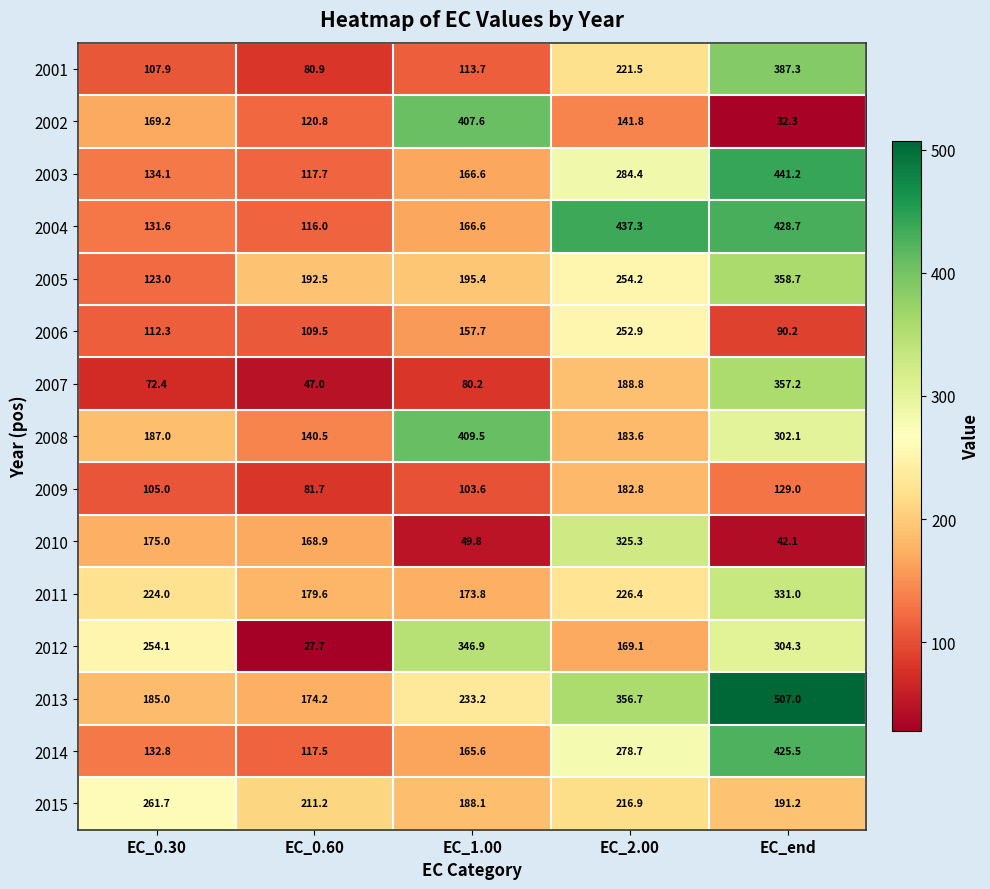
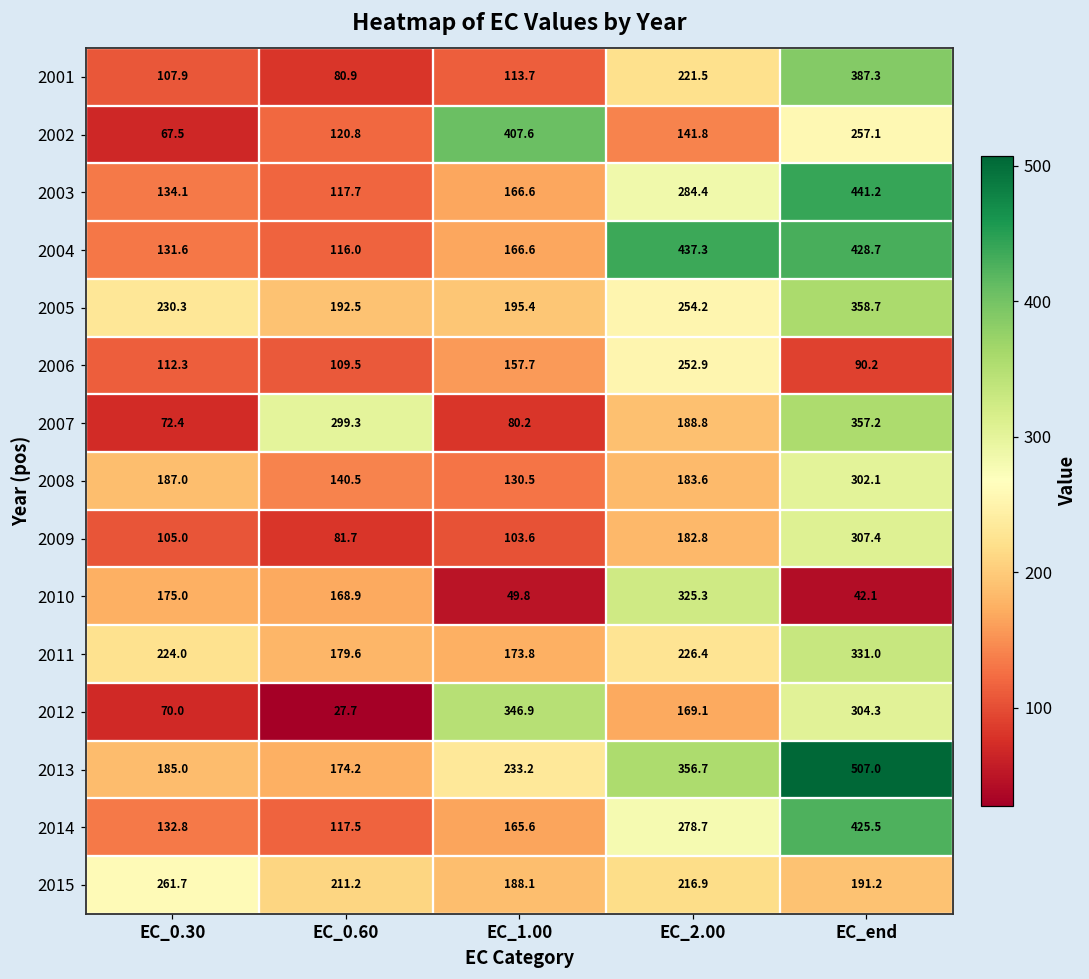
  {
    "2001": {
      "EC_0.30": 107.9,
      "EC_0.60": 80.9,
      "EC_1.00": 113.7,
      "EC_2.00": 221.5,
      "EC_end": 387.3
    },
    "2002": {
-     "EC_0.30": 169.2,
+     "EC_0.30": 67.5,
      "EC_0.60": 120.8,
      "EC_1.00": 407.6,
      "EC_2.00": 141.8,
-     "EC_end": 32.3
+     "EC_end": 257.1
    },
    "2003": {
      "EC_0.30": 134.1,
      "EC_0.60": 117.7,
      "EC_1.00": 166.6,
      "EC_2.00": 284.4,
      "EC_end": 441.2
    },
    "2004": {
      "EC_0.30": 131.6,
      "EC_0.60": 116.0,
      "EC_1.00": 166.6,
      "EC_2.00": 437.3,
      "EC_end": 428.7
    },
    "2005": {
-     "EC_0.30": 123.0,
+     "EC_0.30": 230.3,
      "EC_0.60": 192.5,
      "EC_1.00": 195.4,
      "EC_2.00": 254.2,
      "EC_end": 358.7
    },
    "2006": {
      "EC_0.30": 112.3,
      "EC_0.60": 109.5,
      "EC_1.00": 157.7,
      "EC_2.00": 252.9,
      "EC_end": 90.2
    },
    "2007": {
      "EC_0.30": 72.4,
-     "EC_0.60": 47.0,
+     "EC_0.60": 299.3,
      "EC_1.00": 80.2,
      "EC_2.00": 188.8,
      "EC_end": 357.2
    },
    "2008": {
      "EC_0.30": 187.0,
      "EC_0.60": 140.5,
-     "EC_1.00": 409.5,
+     "EC_1.00": 130.5,
      "EC_2.00": 183.6,
      "EC_end": 302.1
    },
    "2009": {
      "EC_0.30": 105.0,
      "EC_0.60": 81.7,
      "EC_1.00": 103.6,
      "EC_2.00": 182.8,
-     "EC_end": 129.0
+     "EC_end": 307.4
    },
    "2010": {
      "EC_0.30": 175.0,
      "EC_0.60": 168.9,
      "EC_1.00": 49.8,
      "EC_2.00": 325.3,
      "EC_end": 42.1
    },
    "2011": {
      "EC_0.30": 224.0,
      "EC_0.60": 179.6,
      "EC_1.00": 173.8,
      "EC_2.00": 226.4,
      "EC_end": 331.0
    },
    "2012": {
-     "EC_0.30": 254.1,
+     "EC_0.30": 70.0,
      "EC_0.60": 27.7,
      "EC_1.00": 346.9,
      "EC_2.00": 169.1,
      "EC_end": 304.3
    },
    "2013": {
      "EC_0.30": 185.0,
      "EC_0.60": 174.2,
      "EC_1.00": 233.2,
      "EC_2.00": 356.7,
      "EC_end": 507.0
    },
    "2014": {
      "EC_0.30": 132.8,
      "EC_0.60": 117.5,
      "EC_1.00": 165.6,
      "EC_2.00": 278.7,
      "EC_end": 425.5
    },
    "2015": {
      "EC_0.30": 261.7,
      "EC_0.60": 211.2,
      "EC_1.00": 188.1,
      "EC_2.00": 216.9,
      "EC_end": 191.2
    }
  }
